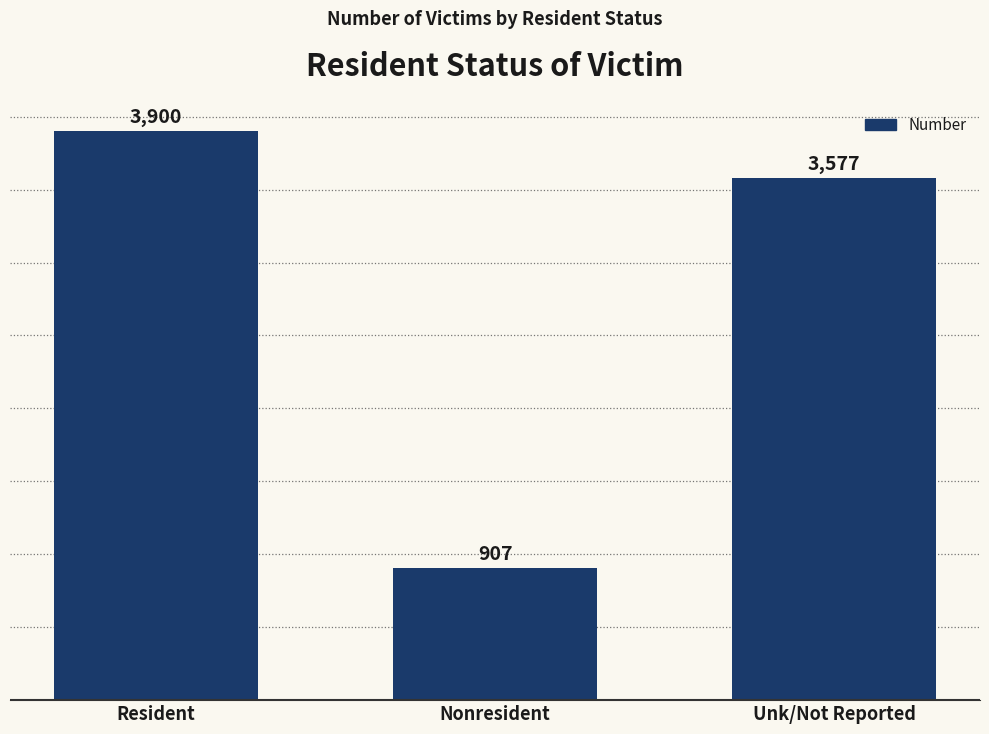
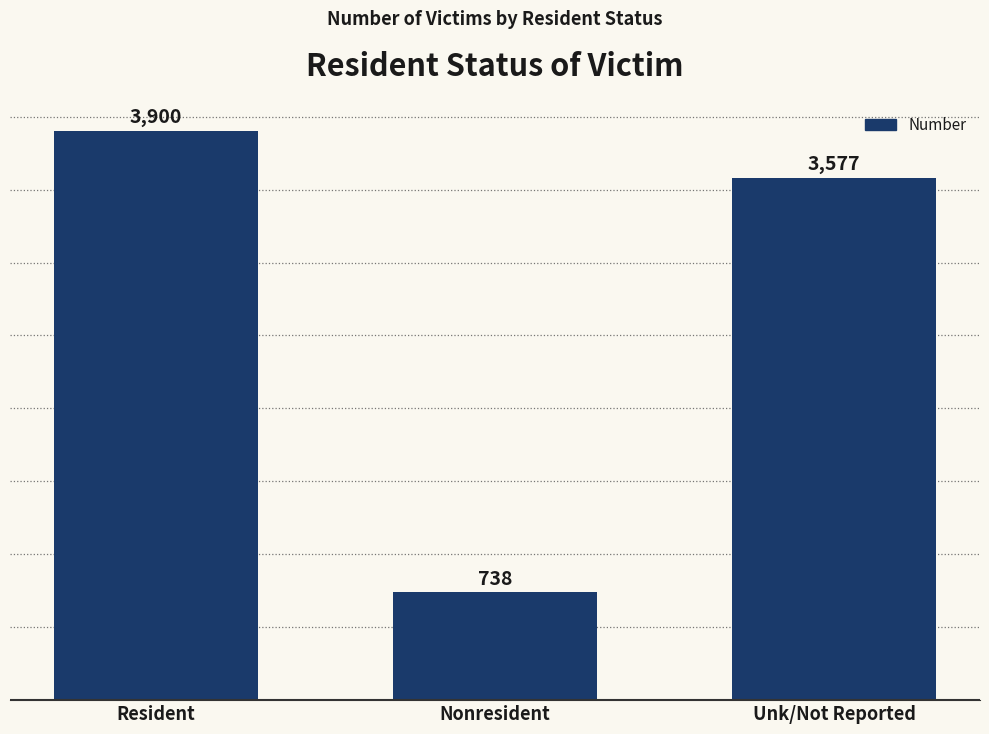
  {
    "Resident": "3,900",
-   "Nonresident": "907",
+   "Nonresident": "738",
    "Unk/Not Reported": "3,577"
  }
